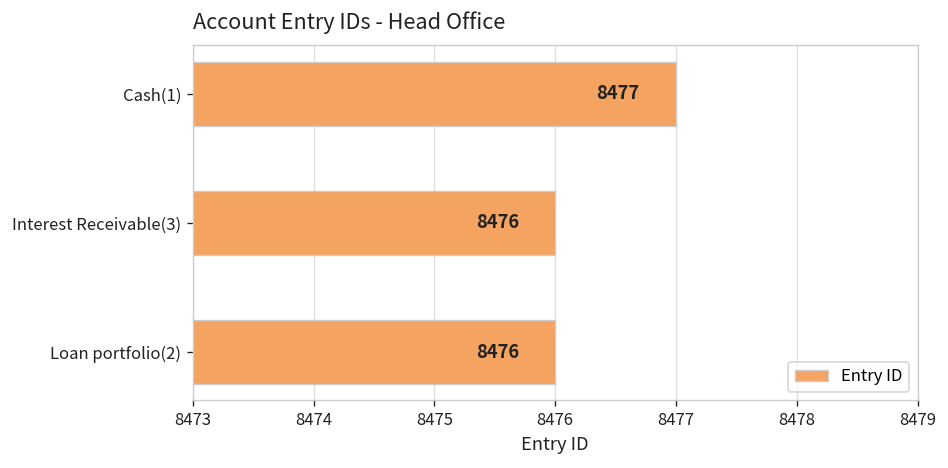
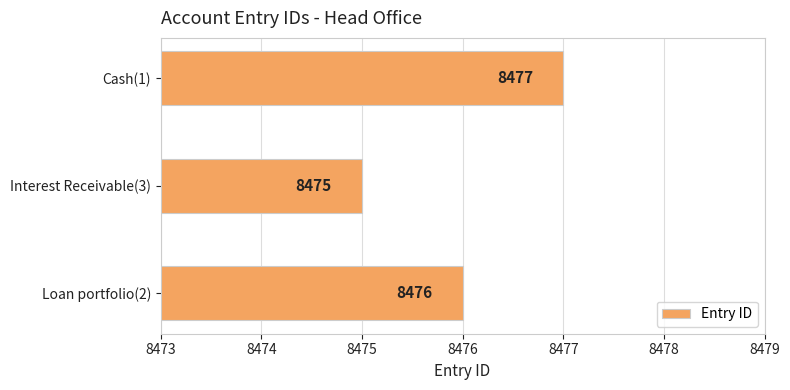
  {
    "Cash(1)": 8477,
-   "Interest Receivable(3)": 8476,
+   "Interest Receivable(3)": 8475,
    "Loan portfolio(2)": 8476
  }
